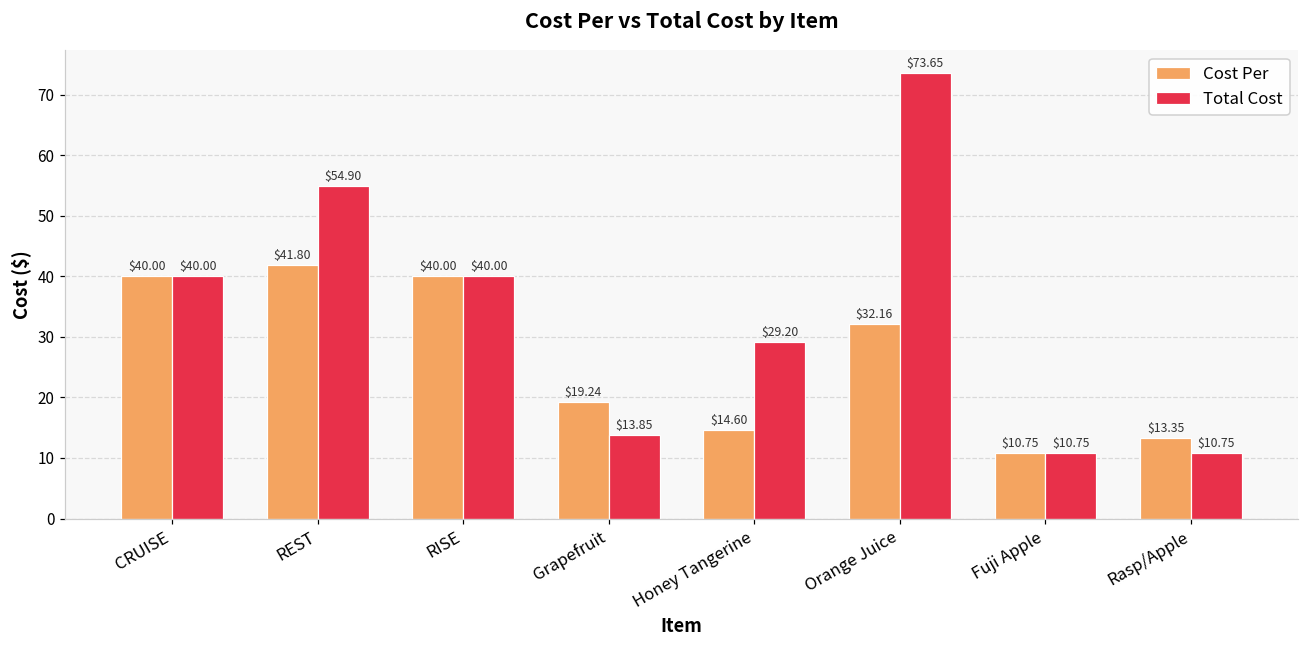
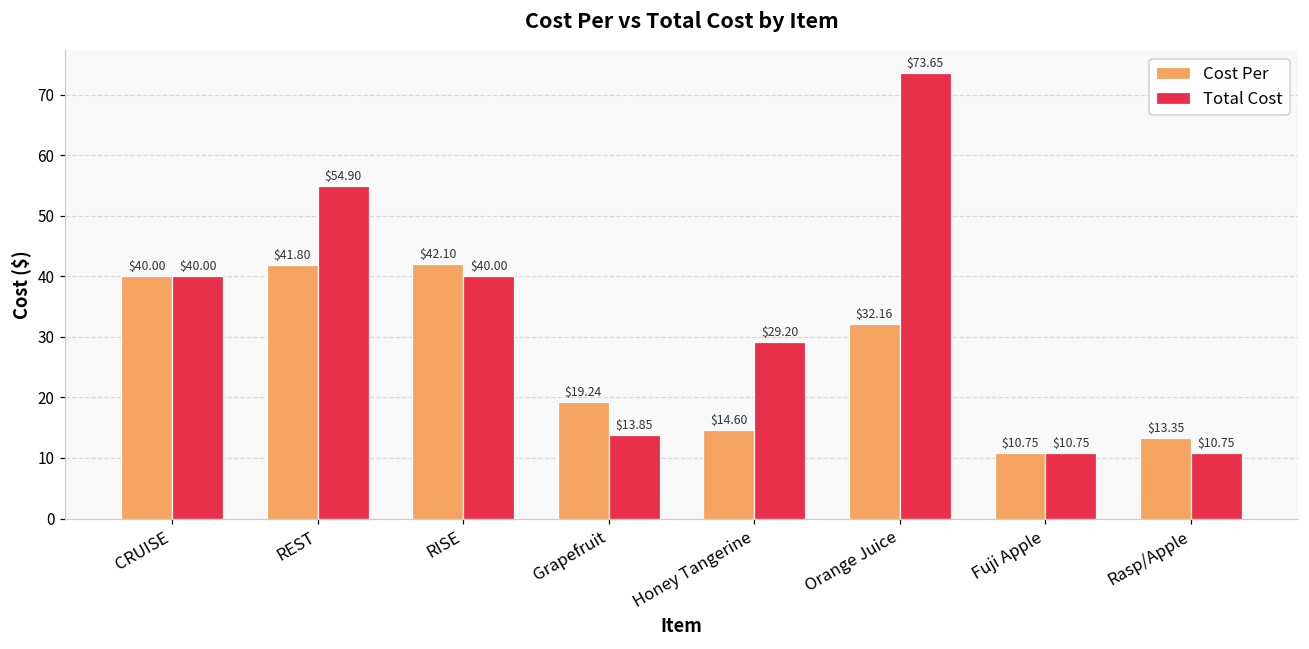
  {
    "Cost Per": {
      "CRUISE": "$40.00",
      "REST": "$41.80",
-     "RISE": "$40.00",
+     "RISE": "$42.10",
      "Grapefruit": "$19.24",
      "Honey Tangerine": "$14.60",
      "Orange Juice": "$32.16",
      "Fuji Apple": "$10.75",
      "Rasp/Apple": "$13.35"
    },
    "Total Cost": {
      "CRUISE": "$40.00",
      "REST": "$54.90",
      "RISE": "$40.00",
      "Grapefruit": "$13.85",
      "Honey Tangerine": "$29.20",
      "Orange Juice": "$73.65",
      "Fuji Apple": "$10.75",
      "Rasp/Apple": "$10.75"
    }
  }
